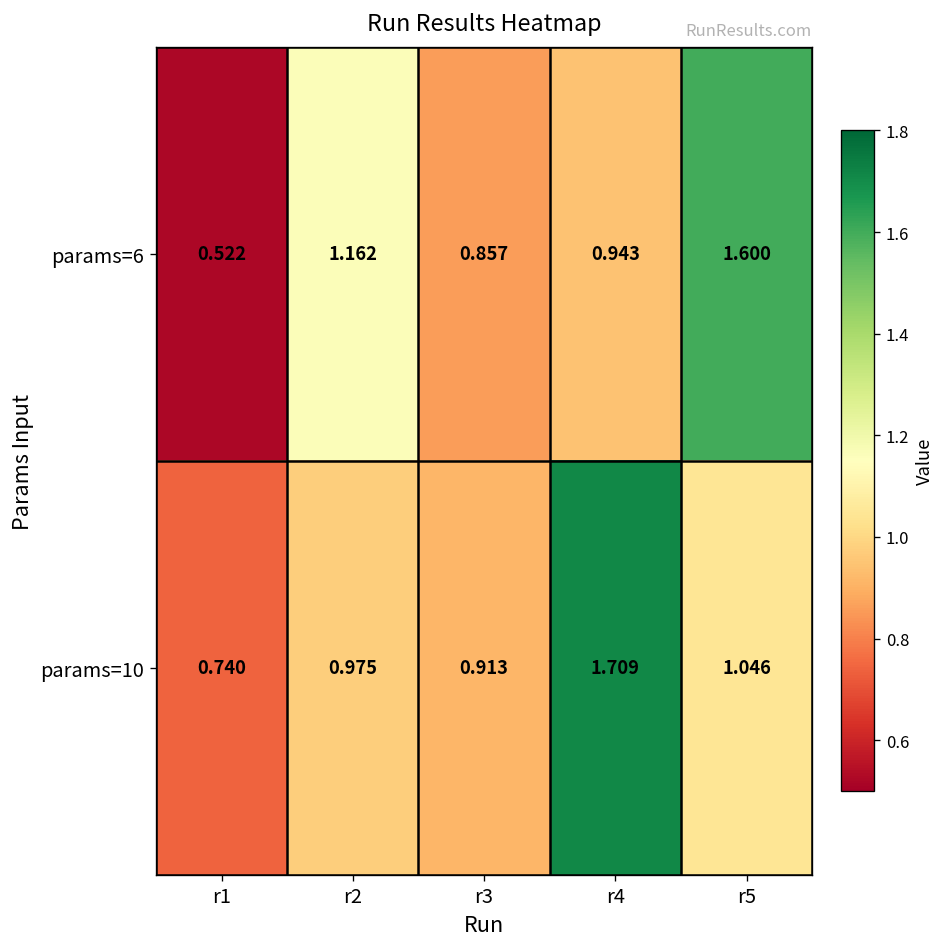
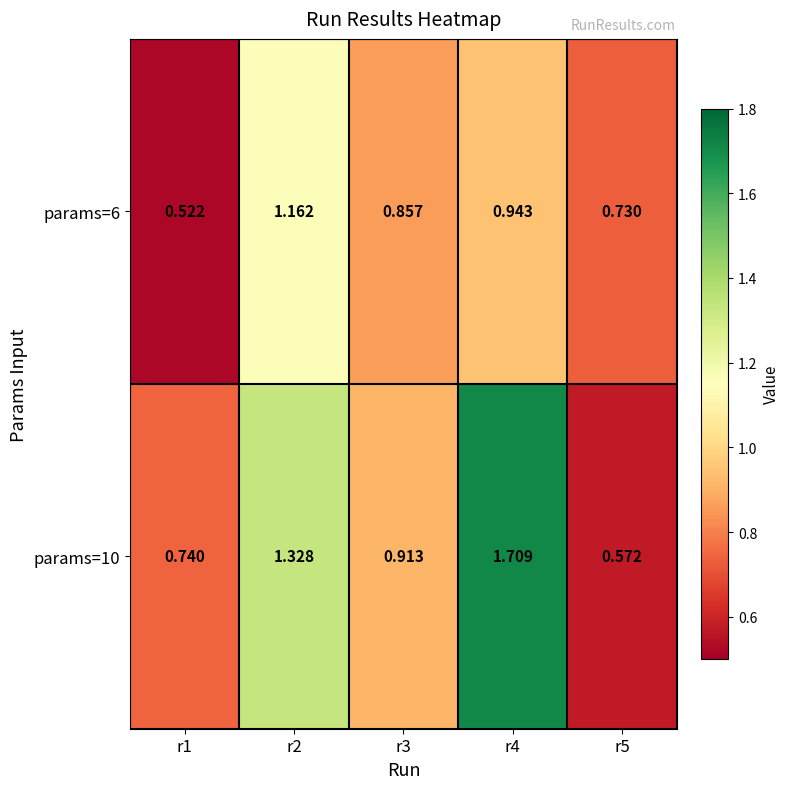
  {
    "params=6": {
      "r1": 0.522,
      "r2": 1.162,
      "r3": 0.857,
      "r4": 0.943,
-     "r5": 1.600
+     "r5": 0.730
    },
    "params=10": {
      "r1": 0.740,
-     "r2": 0.975,
+     "r2": 1.328,
      "r3": 0.913,
      "r4": 1.709,
-     "r5": 1.046
+     "r5": 0.572
    }
  }
